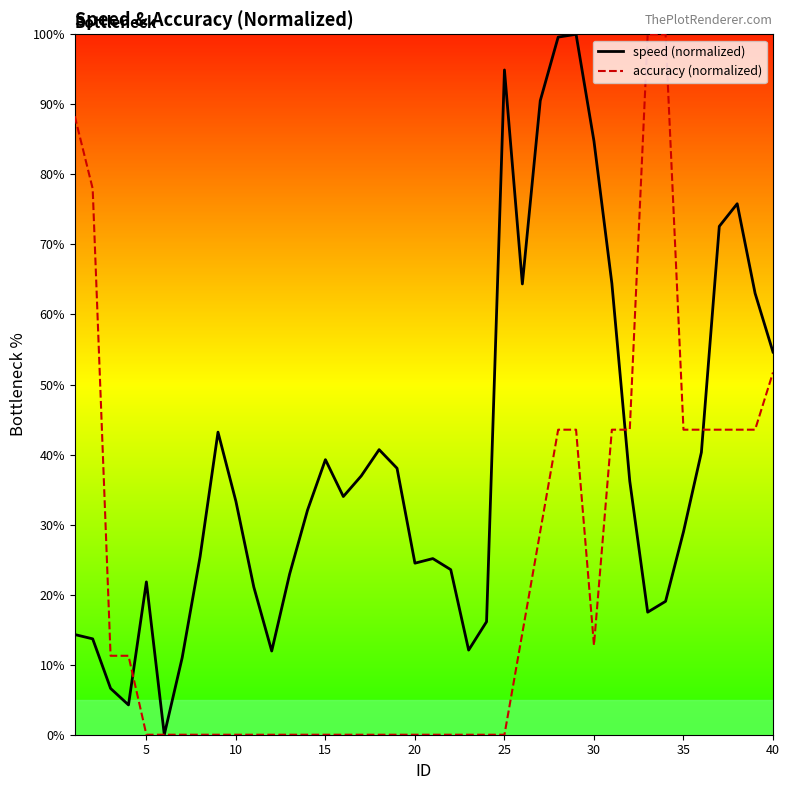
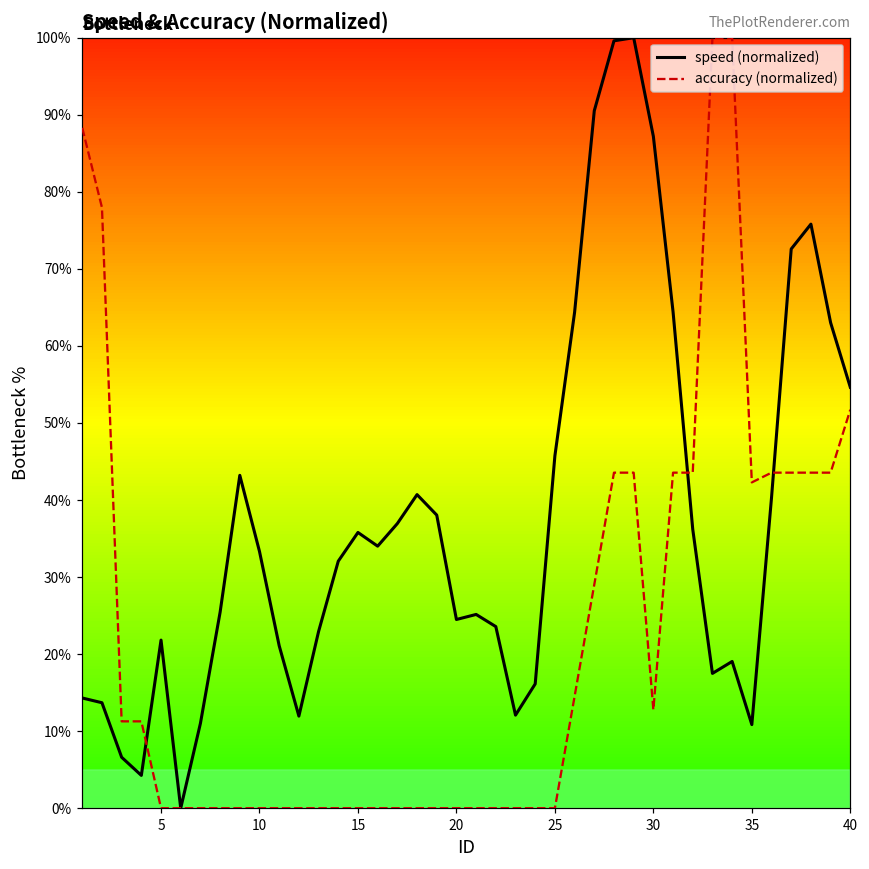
  {
    "speed (normalized)": {
      "5": "22%",
      "10": "33%",
-     "15": "39%",
+     "15": "36%",
      "20": "24%",
-     "25": "95%",
-     "30": "85%",
-     "35": "29%",
+     "25": "46%",
+     "30": "87%",
+     "35": "11%",
      "40": "55%"
    },
    "accuracy (normalized)": {
      "30": "13%",
-     "35": "44%",
+     "35": "42%",
      "40": "52%"
    }
  }
